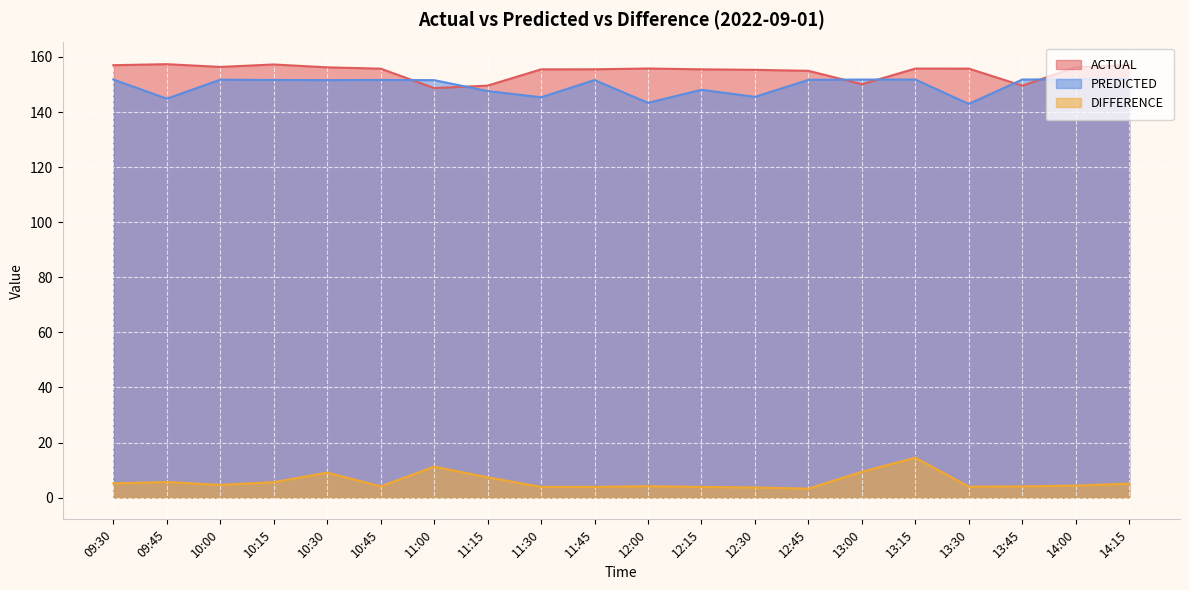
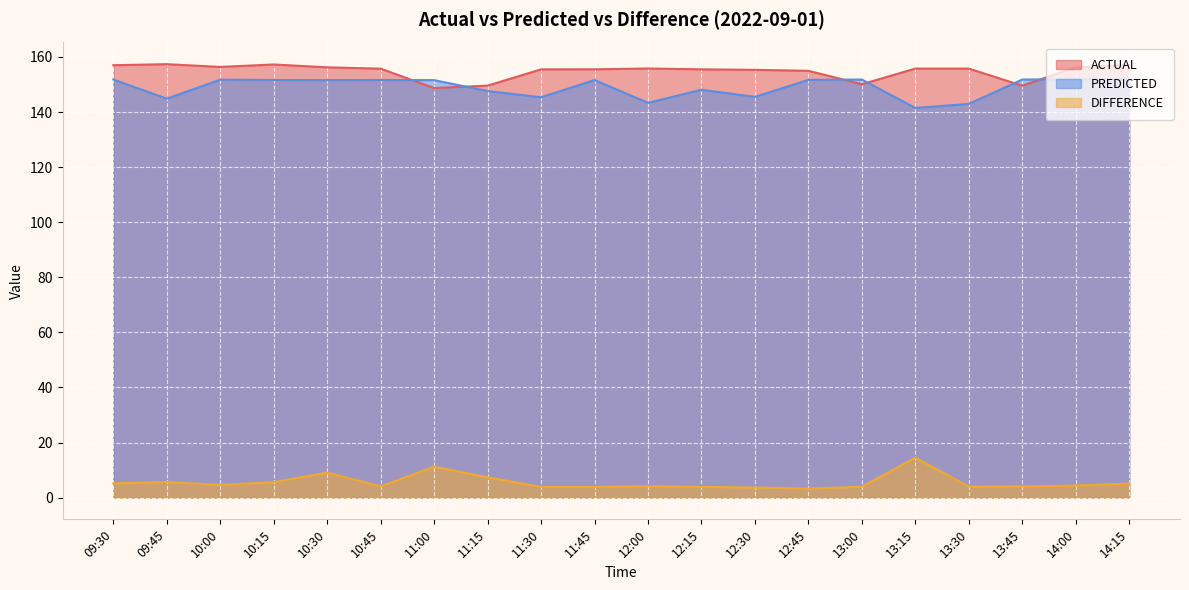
  {
    "ACTUAL": {
      "09:30": 157,
      "09:45": 157,
      "10:00": 156,
      "10:15": 157,
      "10:30": 156,
      "10:45": 156,
      "11:00": 149,
      "11:15": 150,
      "11:30": 155,
      "11:45": 156,
      "12:00": 156,
      "12:15": 156,
      "12:30": 155,
      "12:45": 155,
      "13:00": 150,
      "13:15": 156,
      "13:30": 156,
      "13:45": 150
    },
    "PREDICTED": {
      "09:30": 152,
      "09:45": 145,
      "10:00": 152,
      "10:15": 152,
      "10:30": 152,
      "10:45": 152,
      "11:00": 152,
      "11:15": 148,
      "11:30": 145,
      "11:45": 152,
      "12:00": 143,
      "12:15": 148,
      "12:30": 146,
      "12:45": 152,
      "13:00": 152,
-     "13:15": 152,
+     "13:15": 141,
      "13:30": 143,
      "13:45": 152
    },
    "DIFFERENCE": {
      "09:30": 5,
      "09:45": 6,
      "10:00": 5,
      "10:15": 6,
      "10:30": 9,
      "10:45": 4,
      "11:00": 11,
      "11:15": 7,
      "11:30": 4,
      "11:45": 4,
      "12:00": 4,
      "12:15": 4,
      "12:30": 4,
      "12:45": 3,
-     "13:00": 9,
+     "13:00": 4,
      "13:15": 15,
      "13:30": 4,
      "13:45": 4,
      "14:00": 4,
      "14:15": 5
    }
  }
